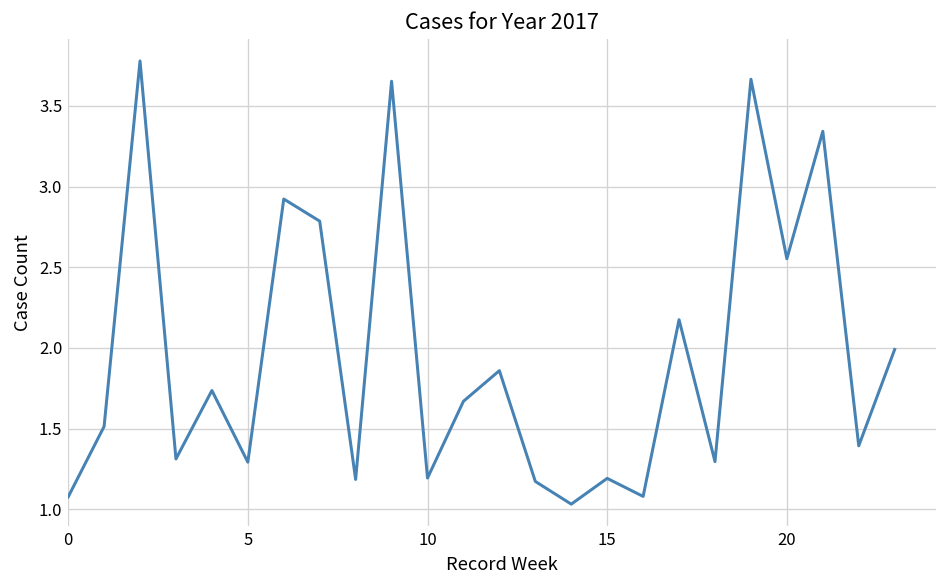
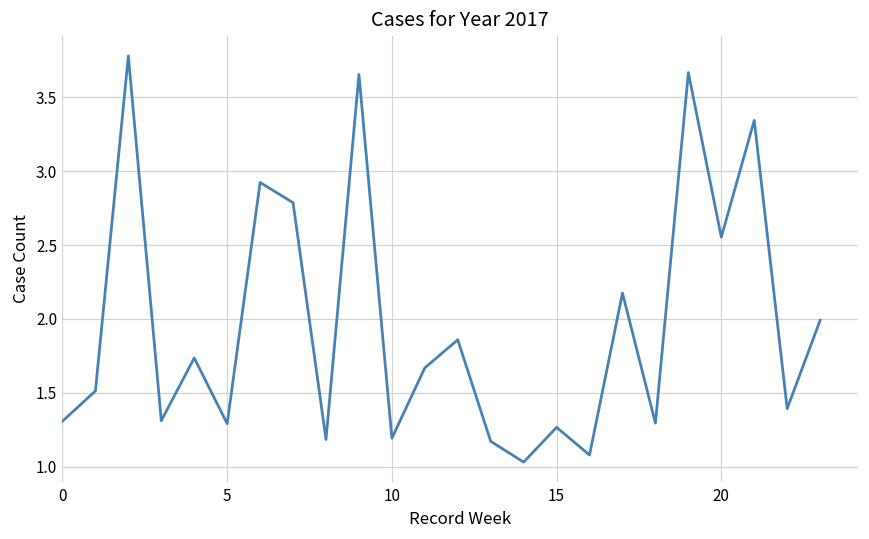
  {
-   "0": 1.08,
+   "0": 1.31,
    "5": 1.29,
    "10": 1.19,
-   "15": 1.19,
+   "15": 1.27,
    "20": 2.55
  }
